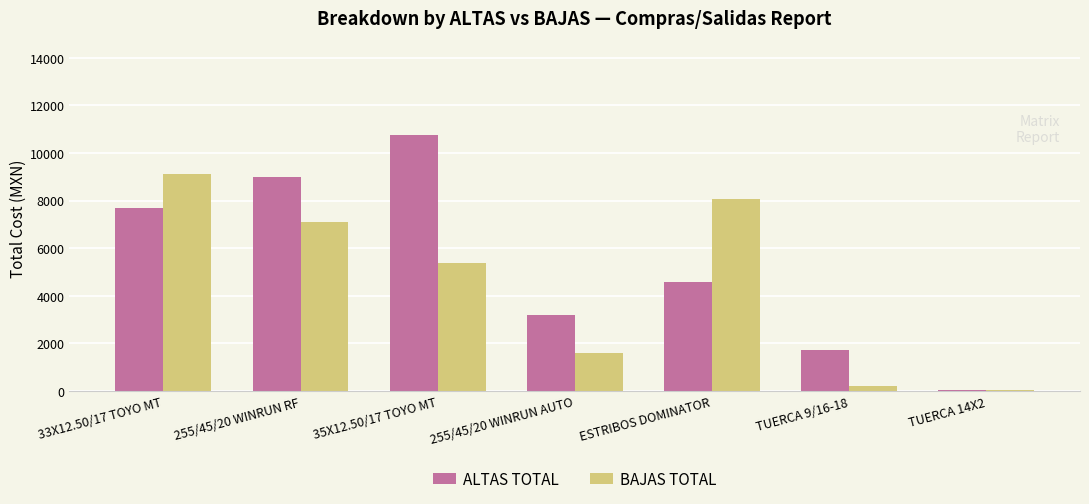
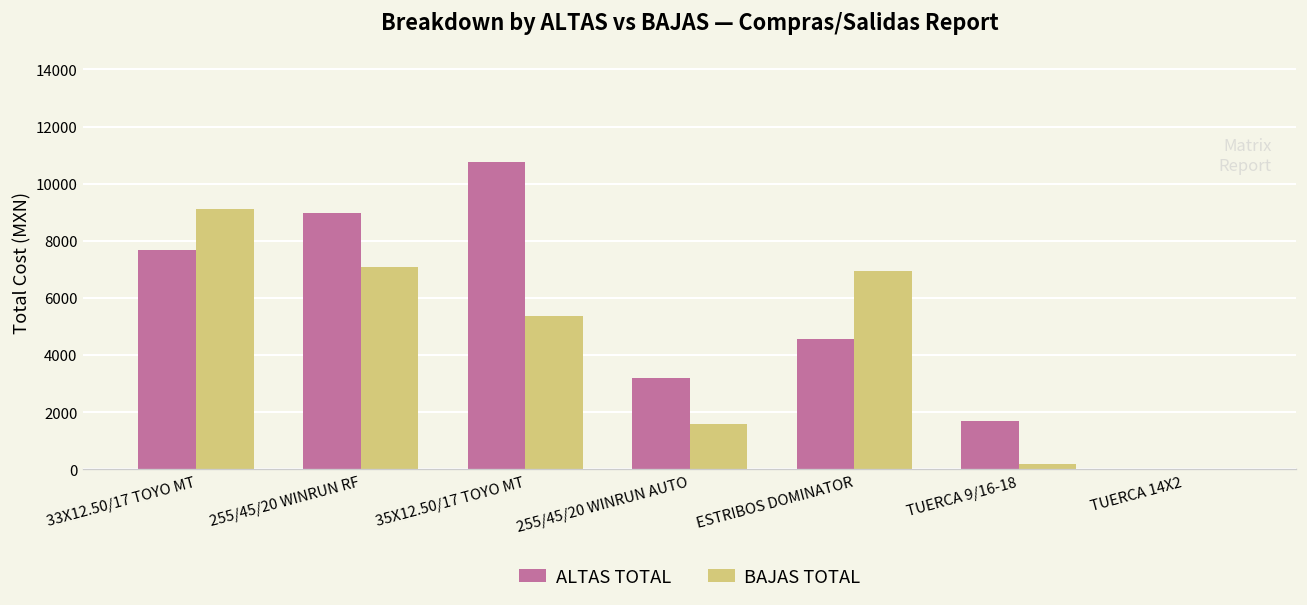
  {
    "ALTAS TOTAL": {
      "33X12.50/17 TOYO MT": 7700,
      "255/45/20 WINRUN RF": 9000,
      "35X12.50/17 TOYO MT": 10800,
      "255/45/20 WINRUN AUTO": 3200,
      "ESTRIBOS DOMINATOR": 4600,
      "TUERCA 9/16-18": 1700
    },
    "BAJAS TOTAL": {
      "33X12.50/17 TOYO MT": 9100,
      "255/45/20 WINRUN RF": 7100,
      "35X12.50/17 TOYO MT": 5400,
      "255/45/20 WINRUN AUTO": 1600,
-     "ESTRIBOS DOMINATOR": 8100,
+     "ESTRIBOS DOMINATOR": 6900,
      "TUERCA 9/16-18": 200
    }
  }
